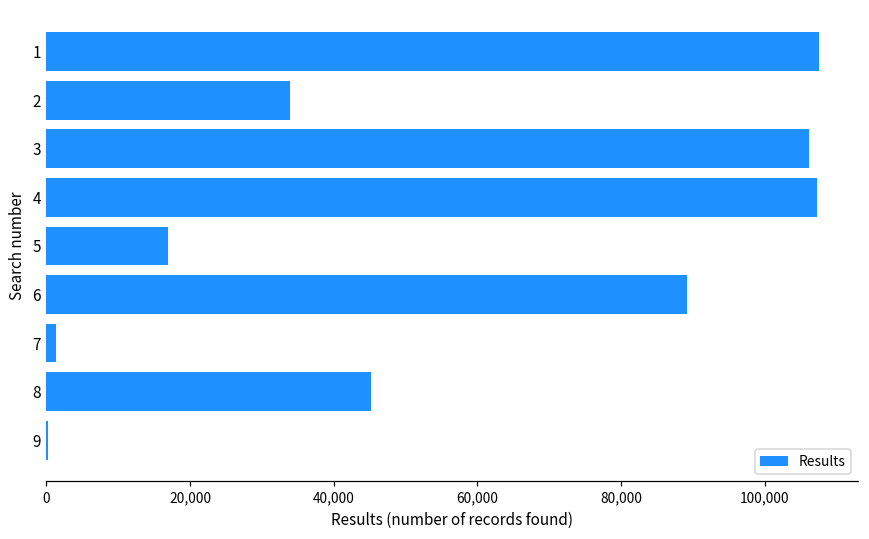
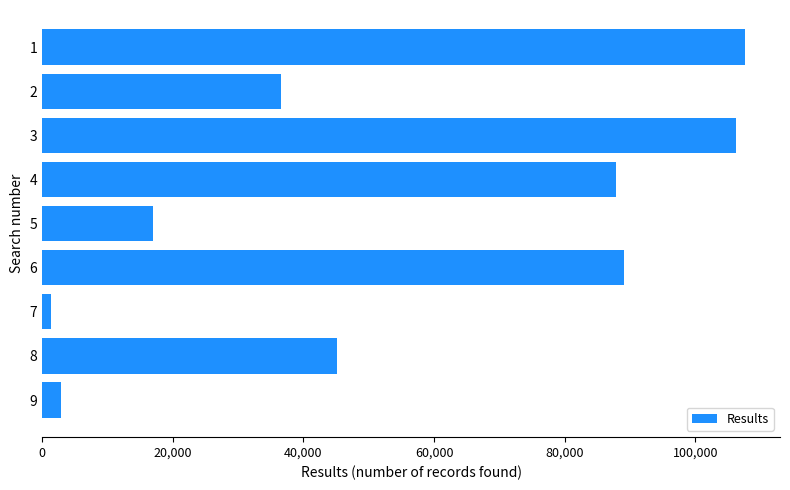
  {
    "1": "108,000",
-   "2": "34,000",
+   "2": "37,000",
    "3": "106,000",
-   "4": "107,000",
+   "4": "88,000",
    "5": "17,000",
    "6": "89,000",
    "7": "1,000",
    "8": "45,000",
-   "9": "0"
+   "9": "3,000"
  }
